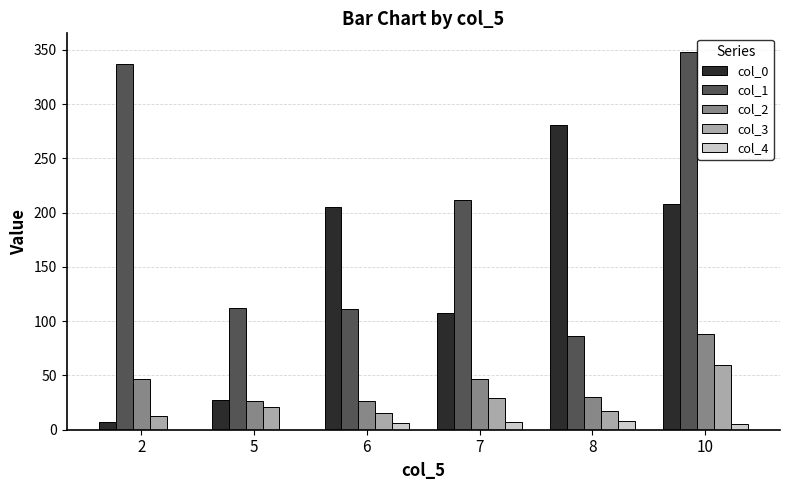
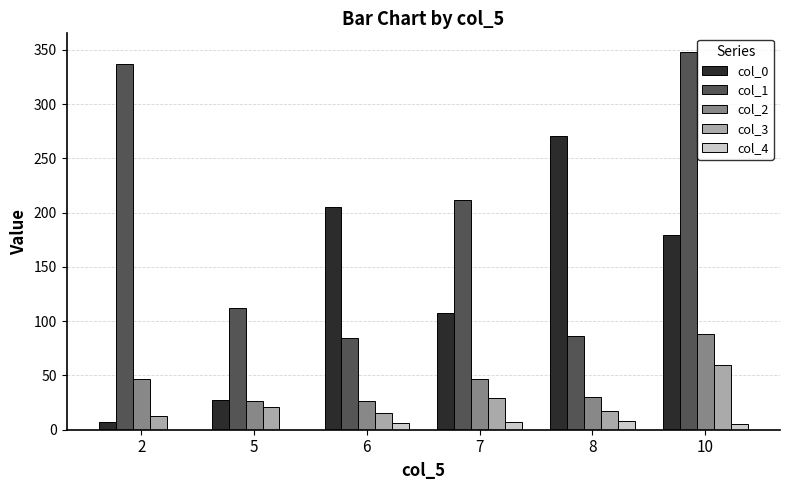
  {
    "col_0": {
      "2": 7,
      "5": 27,
      "6": 206,
      "7": 107,
-     "8": 281,
-     "10": 208
+     "8": 271,
+     "10": 180
    },
    "col_1": {
      "2": 337,
      "5": 112,
-     "6": 111,
+     "6": 85,
      "7": 212,
      "8": 86,
      "10": 348
    }
  }
